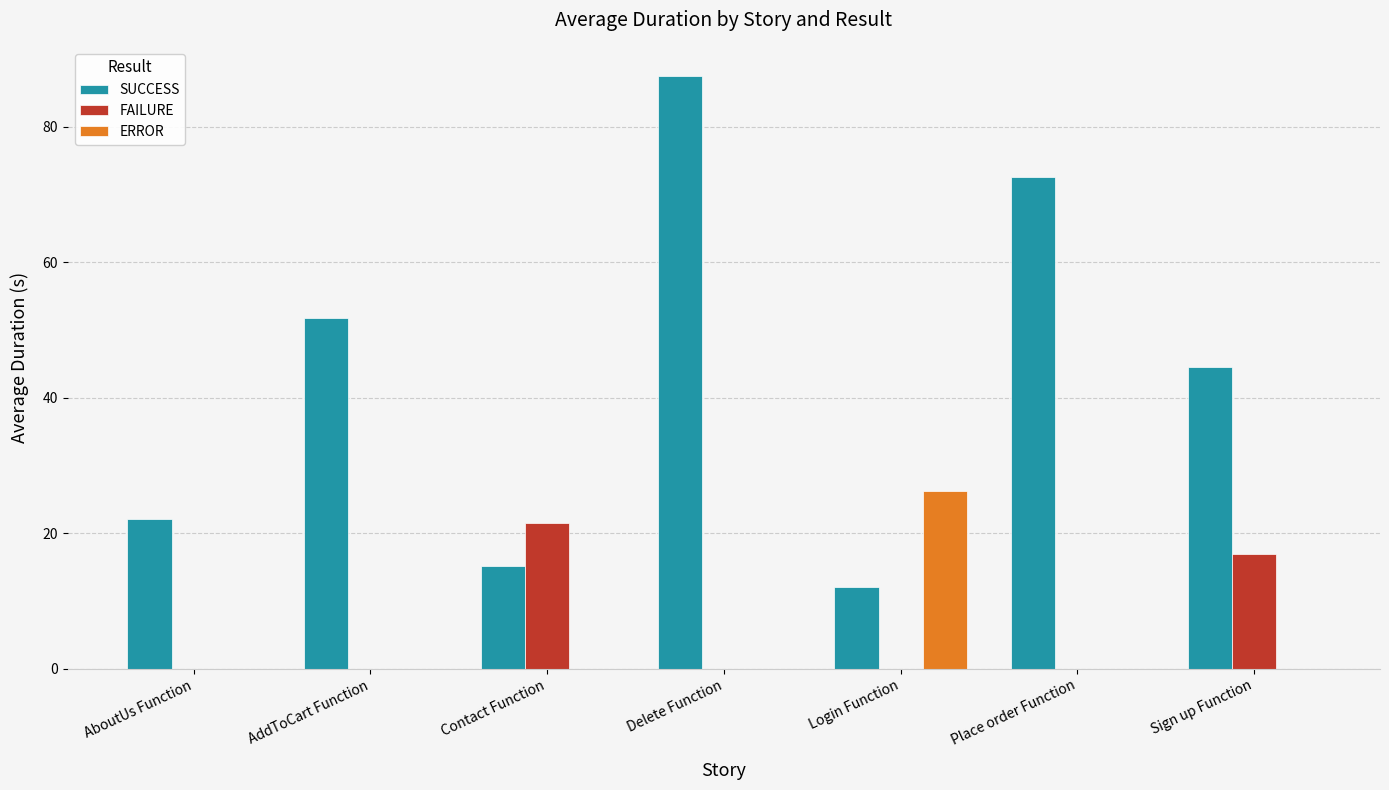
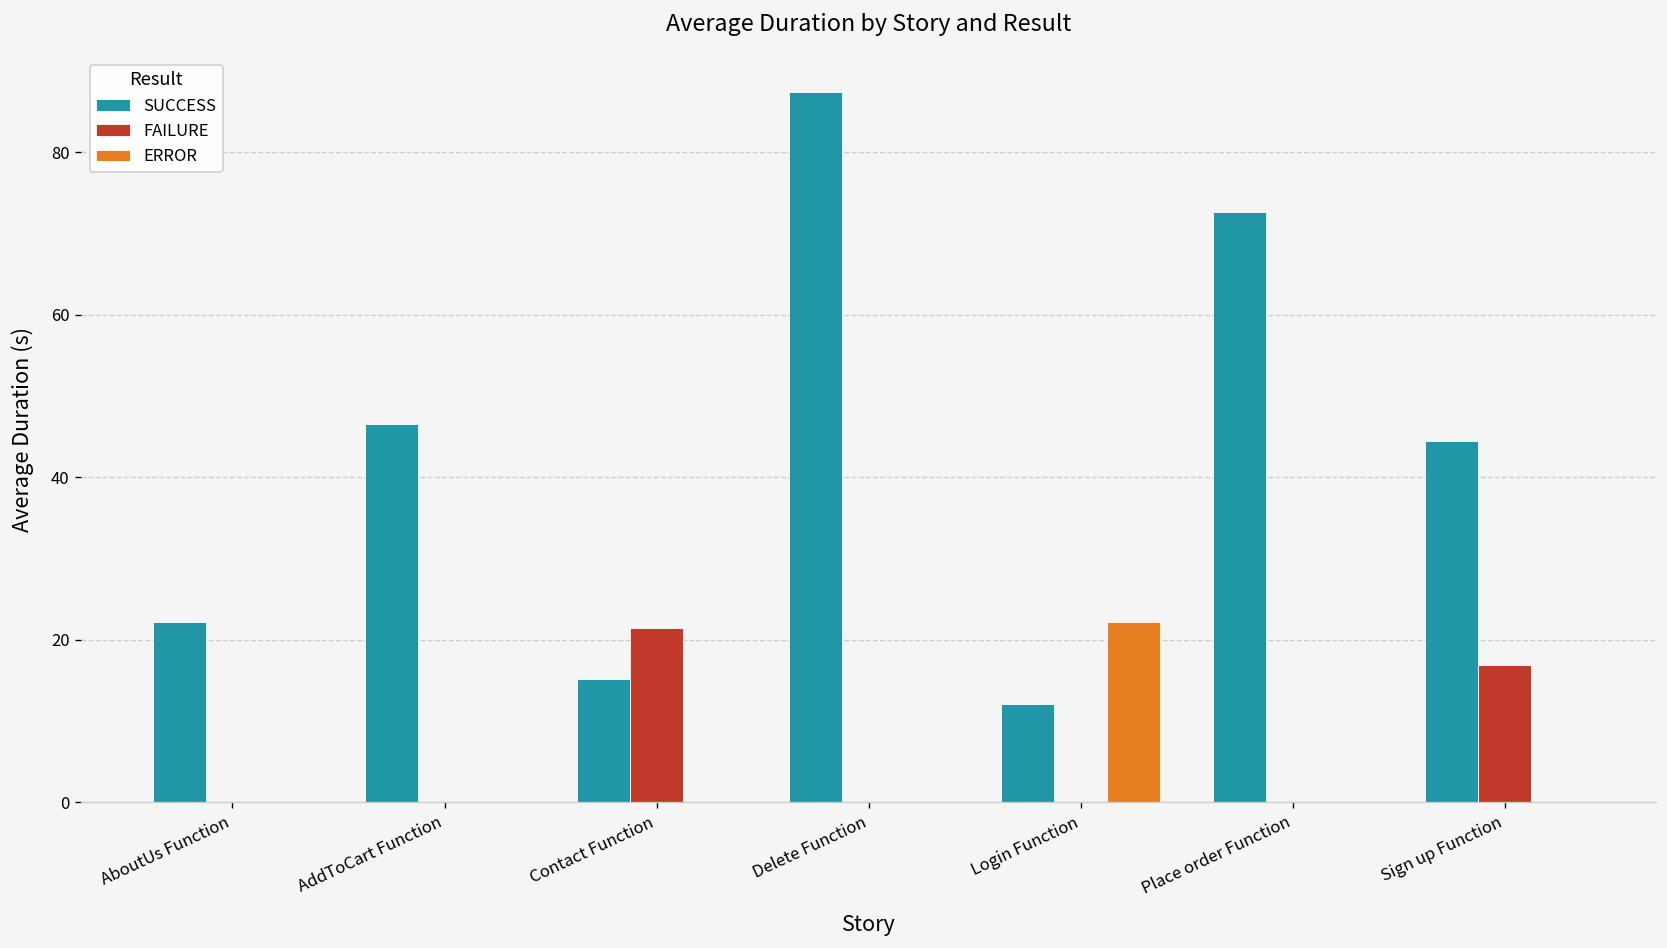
  {
    "SUCCESS": {
      "AboutUs Function": 22,
-     "AddToCart Function": 52,
+     "AddToCart Function": 47,
      "Contact Function": 15,
      "Delete Function": 87,
      "Login Function": 12,
      "Place order Function": 73,
      "Sign up Function": 44
    },
    "FAILURE": {
      "AboutUs Function": 0,
      "AddToCart Function": 0,
      "Contact Function": 21,
      "Delete Function": 0,
      "Login Function": 0,
      "Place order Function": 0,
      "Sign up Function": 17
    },
    "ERROR": {
      "AboutUs Function": 0,
      "AddToCart Function": 0,
      "Contact Function": 0,
      "Delete Function": 0,
-     "Login Function": 26,
+     "Login Function": 22,
      "Place order Function": 0,
      "Sign up Function": 0
    }
  }
